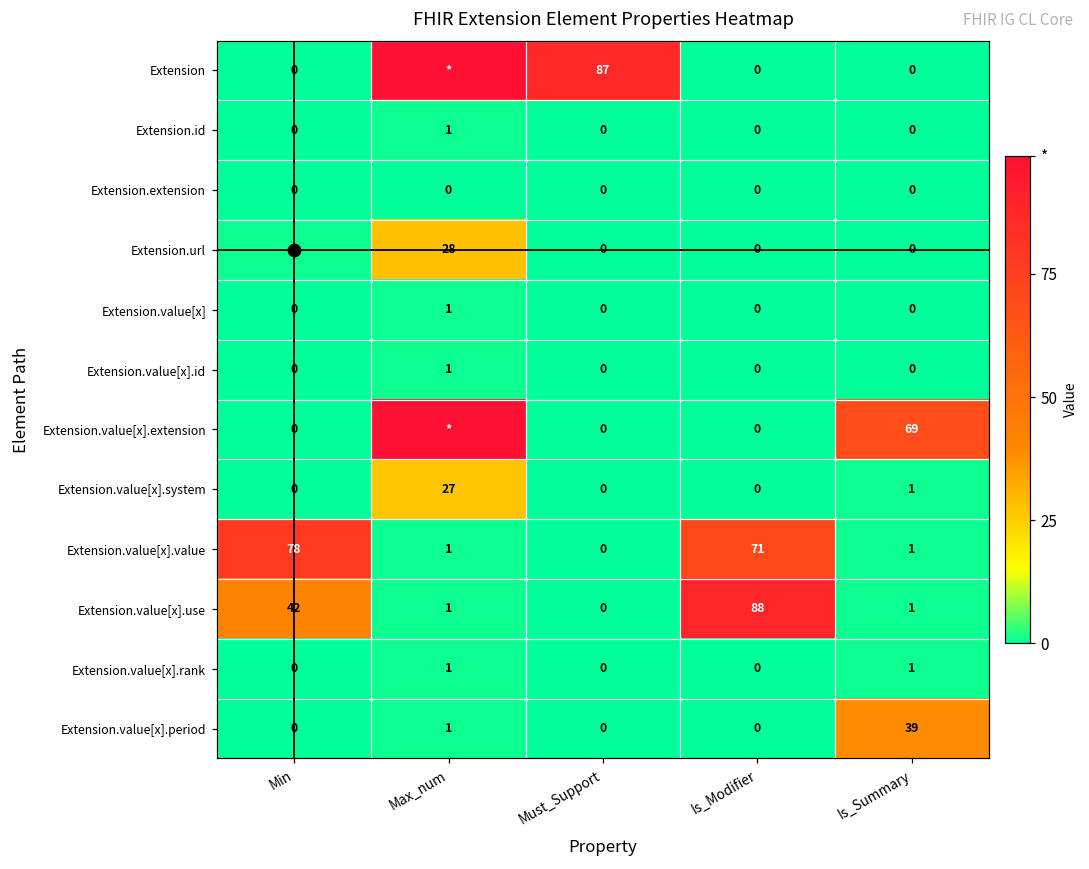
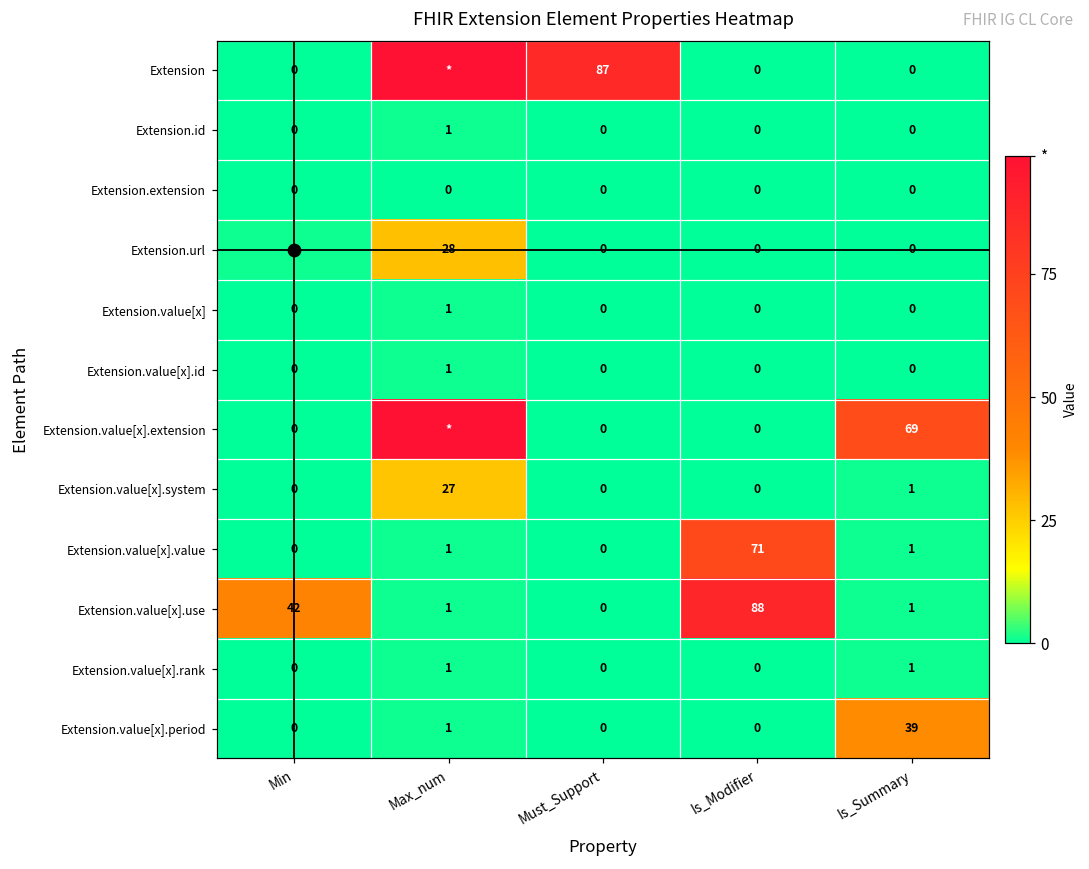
  {
    "Extension": {
      "Min": 0,
      "Must_Support": 87,
      "Is_Modifier": 0,
      "Is_Summary": 0
    },
    "Extension.id": {
      "Min": 0,
      "Max_num": 1,
      "Must_Support": 0,
      "Is_Modifier": 0,
      "Is_Summary": 0
    },
    "Extension.extension": {
      "Min": 0,
      "Max_num": 0,
      "Must_Support": 0,
      "Is_Modifier": 0,
      "Is_Summary": 0
    },
    "Extension.url": {
      "Max_num": 28,
      "Must_Support": 0,
      "Is_Modifier": 0,
      "Is_Summary": 0
    },
    "Extension.value[x]": {
      "Min": 0,
      "Max_num": 1,
      "Must_Support": 0,
      "Is_Modifier": 0,
      "Is_Summary": 0
    },
    "Extension.value[x].id": {
      "Min": 0,
      "Max_num": 1,
      "Must_Support": 0,
      "Is_Modifier": 0,
      "Is_Summary": 0
    },
    "Extension.value[x].extension": {
      "Min": 0,
      "Must_Support": 0,
      "Is_Modifier": 0,
      "Is_Summary": 69
    },
    "Extension.value[x].system": {
      "Min": 0,
      "Max_num": 27,
      "Must_Support": 0,
      "Is_Modifier": 0,
      "Is_Summary": 1
    },
    "Extension.value[x].value": {
-     "Min": 78,
+     "Min": 0,
      "Max_num": 1,
      "Must_Support": 0,
      "Is_Modifier": 71,
      "Is_Summary": 1
    },
    "Extension.value[x].use": {
      "Min": 42,
      "Max_num": 1,
      "Must_Support": 0,
      "Is_Modifier": 88,
      "Is_Summary": 1
    },
    "Extension.value[x].rank": {
      "Min": 0,
      "Max_num": 1,
      "Must_Support": 0,
      "Is_Modifier": 0,
      "Is_Summary": 1
    },
    "Extension.value[x].period": {
      "Min": 0,
      "Max_num": 1,
      "Must_Support": 0,
      "Is_Modifier": 0,
      "Is_Summary": 39
    }
  }
